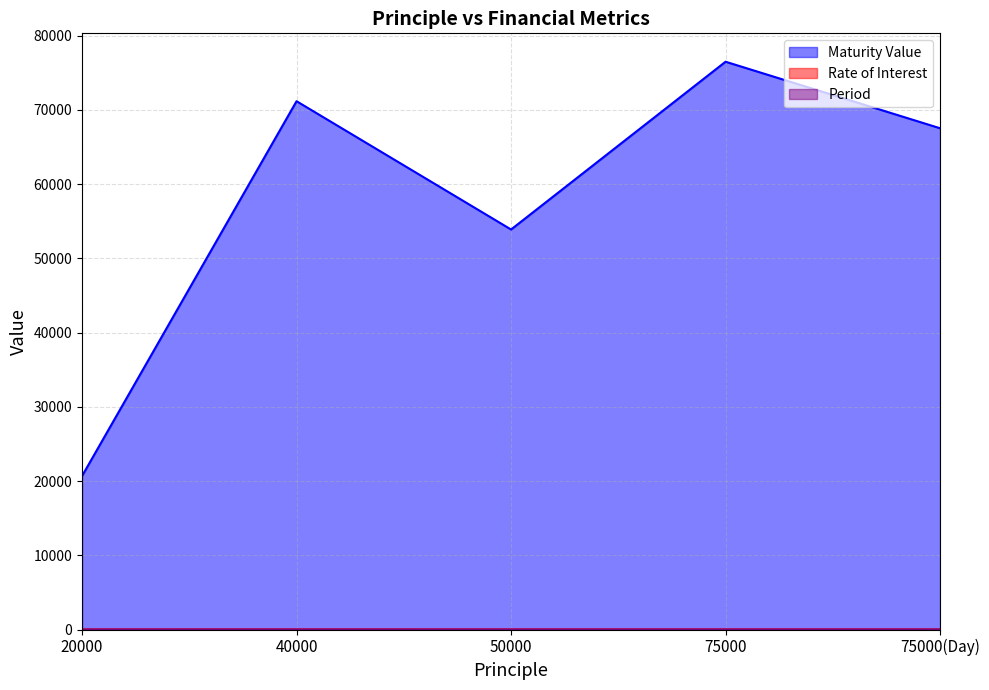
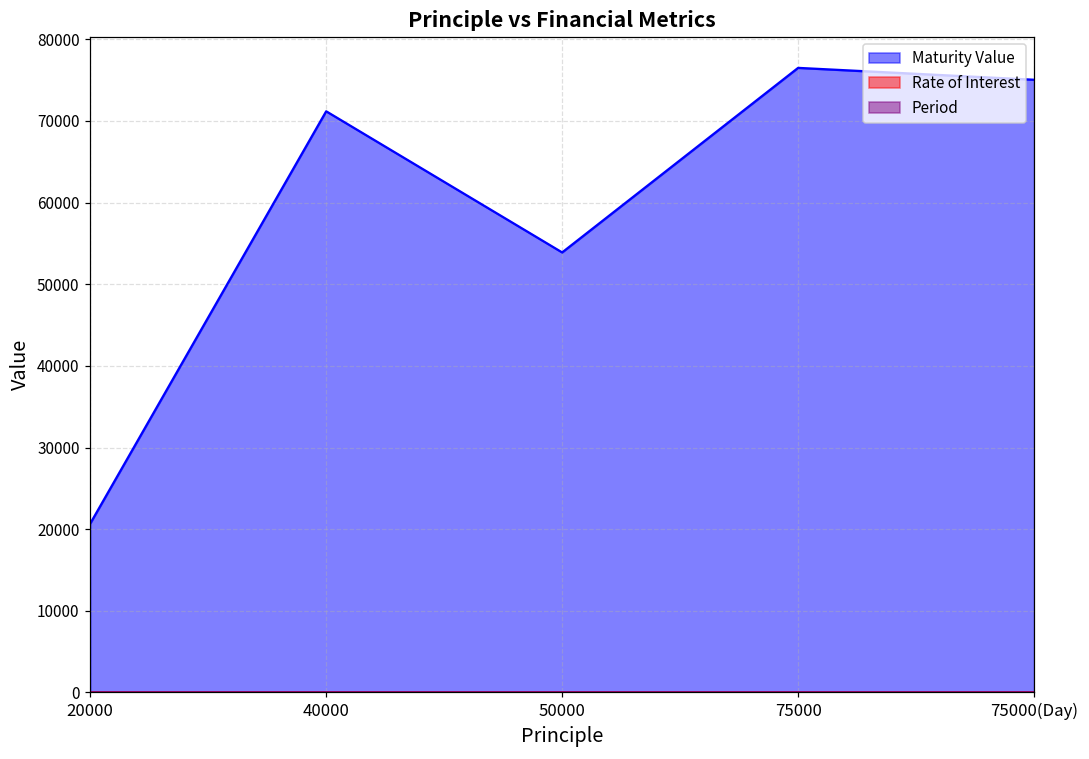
  {
    "Maturity Value": {
      "20000": 21000,
      "40000": 71000,
      "50000": 54000,
      "75000": 77000,
-     "75000(Day)": 68000
+     "75000(Day)": 75000
    }
  }
